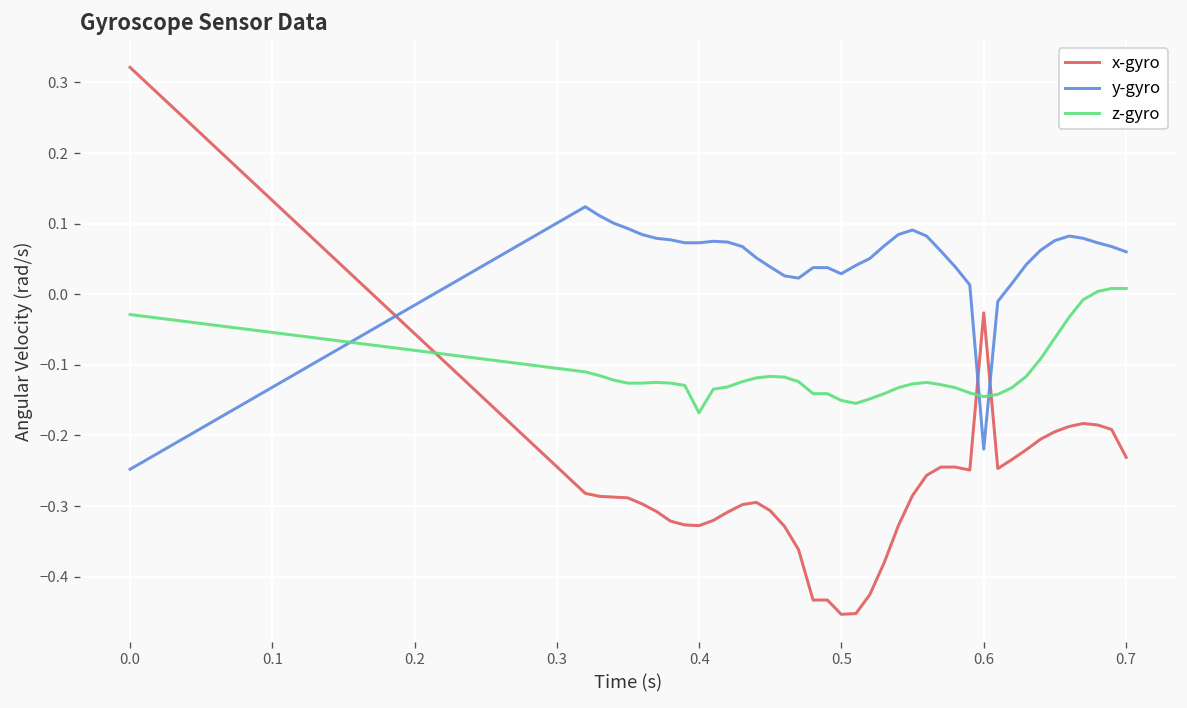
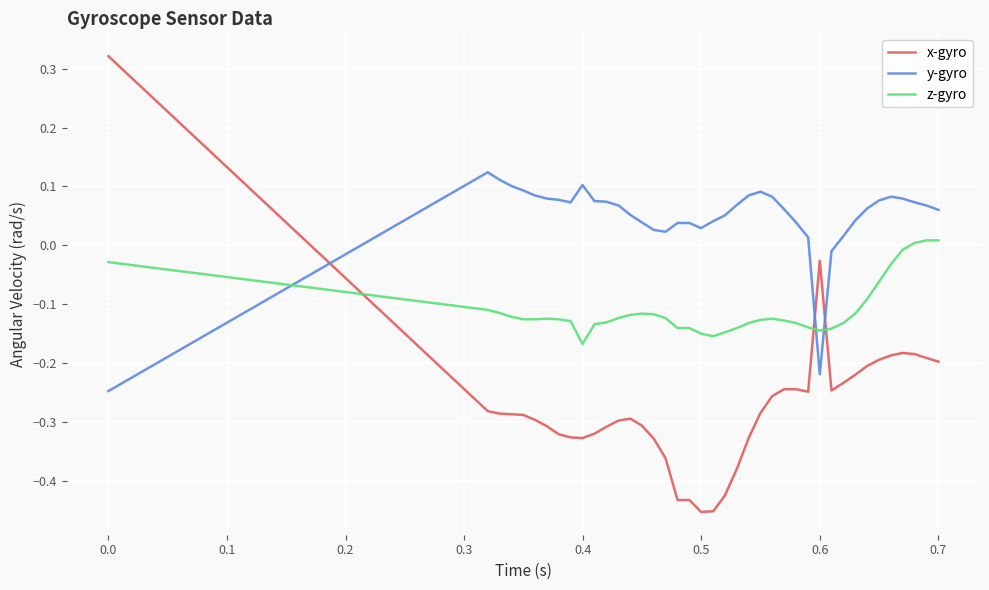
  {
    "x-gyro": {
      "0.0": 0.32,
      "0.4": -0.33,
      "0.5": -0.45,
      "0.6": -0.03,
-     "0.7": -0.23
+     "0.7": -0.20
    },
    "y-gyro": {
      "0.0": -0.25,
-     "0.4": 0.07,
+     "0.4": 0.10,
      "0.5": 0.03,
      "0.6": -0.22,
      "0.7": 0.06
    },
    "z-gyro": {
      "0.0": -0.03,
      "0.4": -0.17,
      "0.5": -0.15,
      "0.6": -0.15,
      "0.7": 0.01
    }
  }
